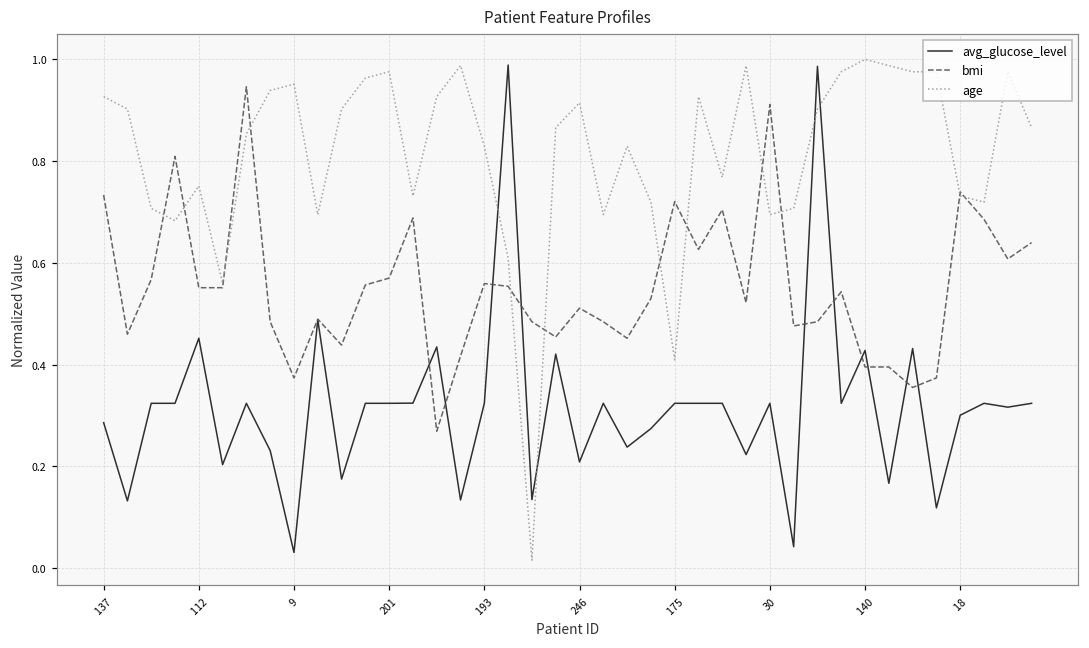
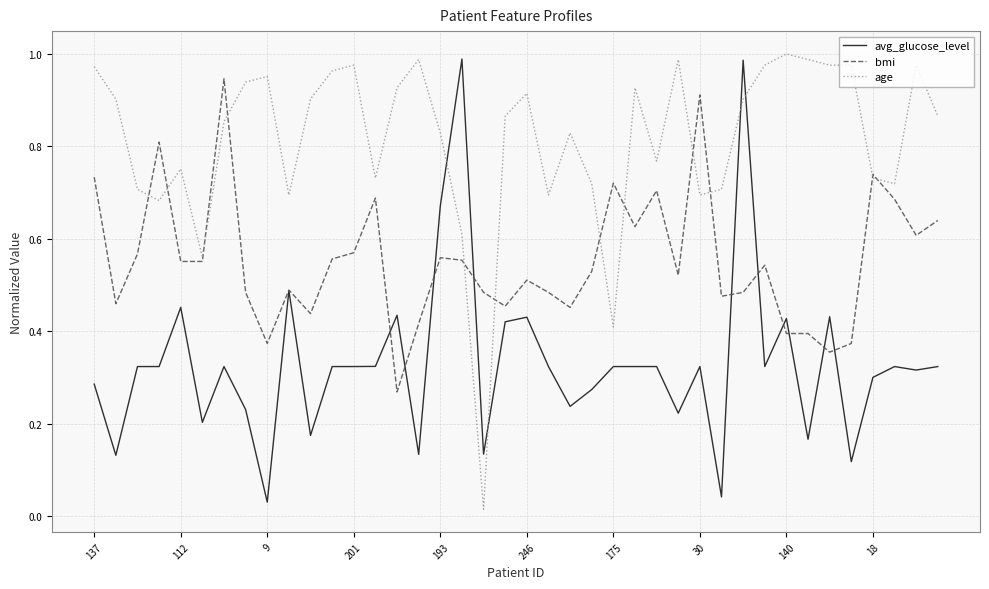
  {
    "avg_glucose_level": {
      "137": 0.29,
      "112": 0.45,
      "201": 0.32,
-     "193": 0.32,
-     "246": 0.21,
+     "193": 0.67,
+     "246": 0.43,
      "175": 0.32,
      "140": 0.43
    },
    "bmi": {
      "137": 0.73,
      "112": 0.55,
      "201": 0.57,
      "193": 0.56,
      "246": 0.51,
      "175": 0.72,
      "140": 0.40
    },
    "age": {
-     "137": 0.93,
+     "137": 0.97,
      "112": 0.75,
      "201": 0.98,
      "193": 0.83,
      "246": 0.91,
      "175": 0.41,
      "140": 1.00
    }
  }
